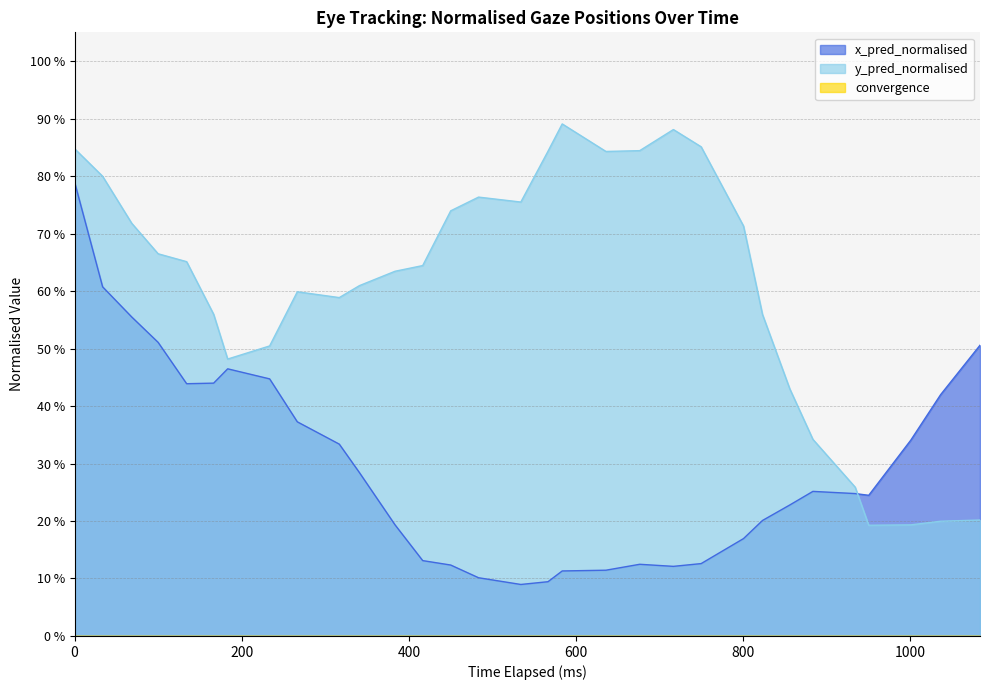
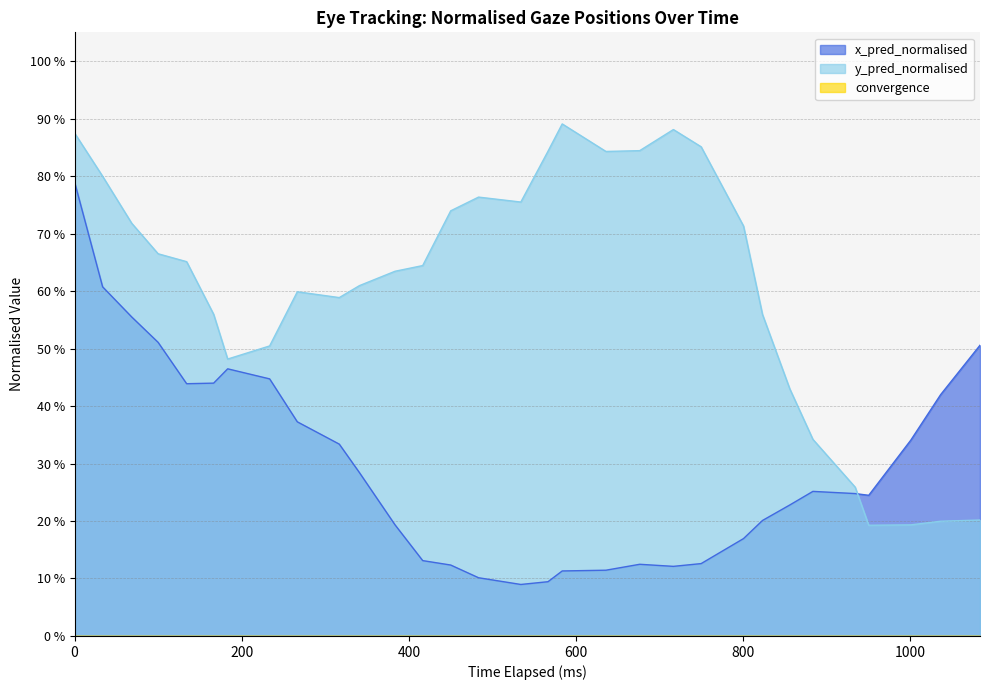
  {
    "x_pred_normalised": {
      "0": "79 %",
      "800": "17 %"
    },
    "y_pred_normalised": {
-     "0": "85 %",
+     "0": "87 %",
      "800": "71 %"
    },
    "convergence": {
      "0": "0 %",
      "800": "0 %"
    }
  }
